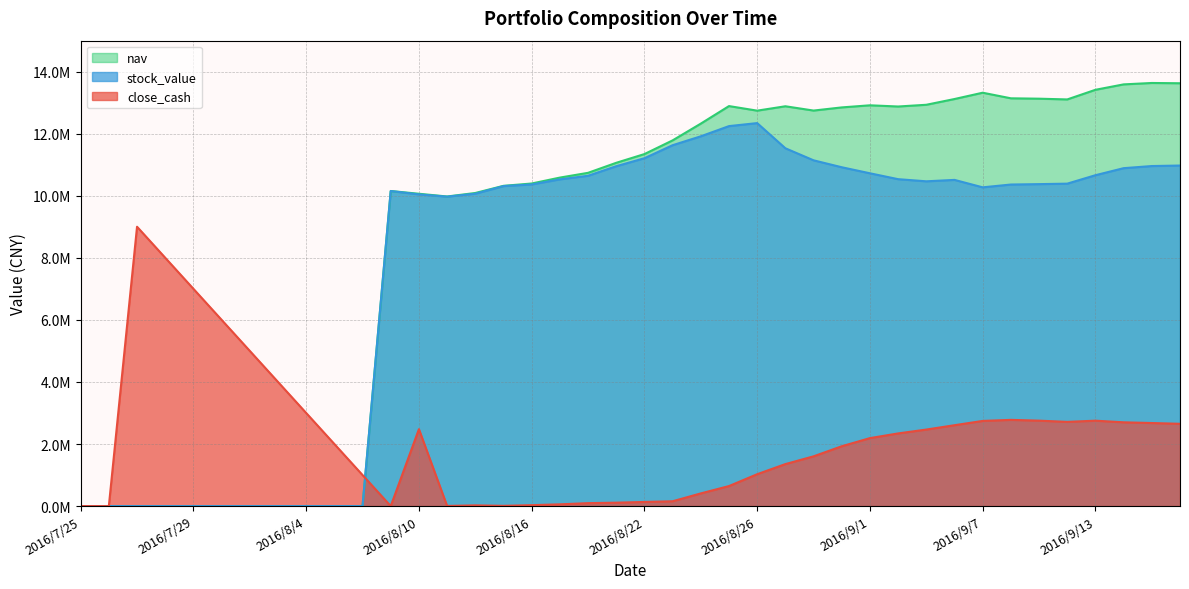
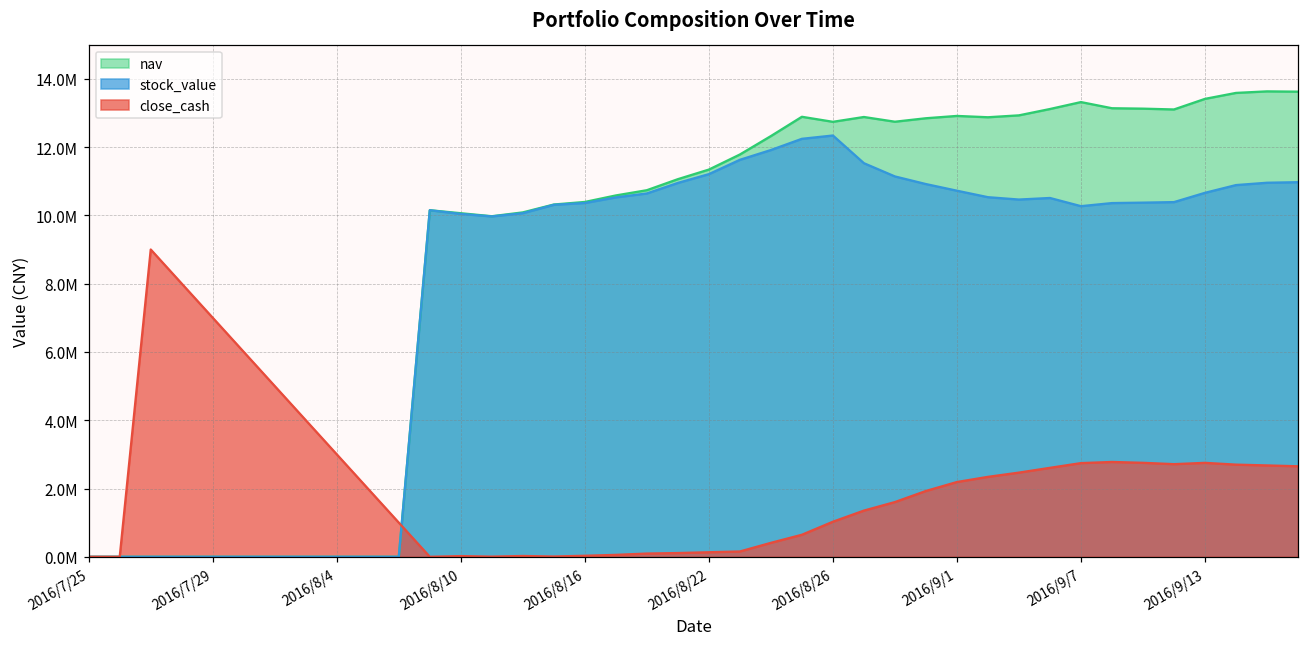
  {
    "nav": {
      "2016/8/22": 11300000,
      "2016/8/26": 12700000,
      "2016/9/1": 12900000,
      "2016/9/7": 13300000,
      "2016/9/13": 13400000
    },
    "stock_value": {
      "2016/8/22": 11200000,
      "2016/8/26": 12300000,
      "2016/9/1": 10700000,
      "2016/9/7": 10300000,
      "2016/9/13": 10700000
    },
    "close_cash": {
      "2016/7/29": 7000000,
      "2016/8/4": 3000000,
-     "2016/8/10": 2500000,
+     "2016/8/10": 0,
      "2016/8/16": 0,
      "2016/8/22": 100000,
      "2016/8/26": 1000000,
      "2016/9/1": 2200000,
      "2016/9/7": 2700000,
      "2016/9/13": 2800000
    }
  }
